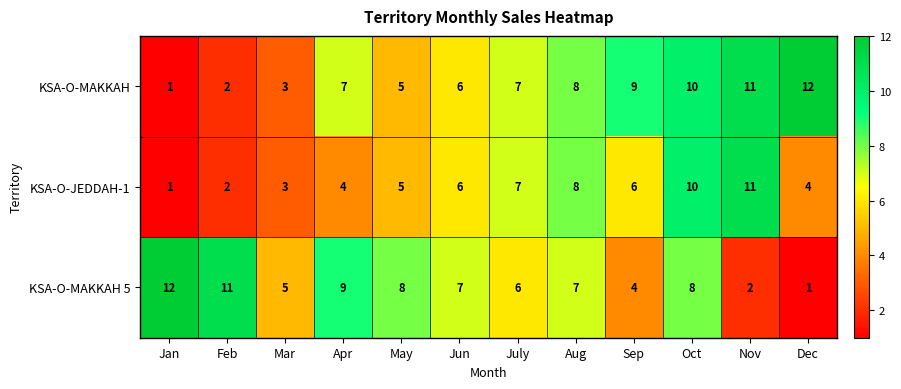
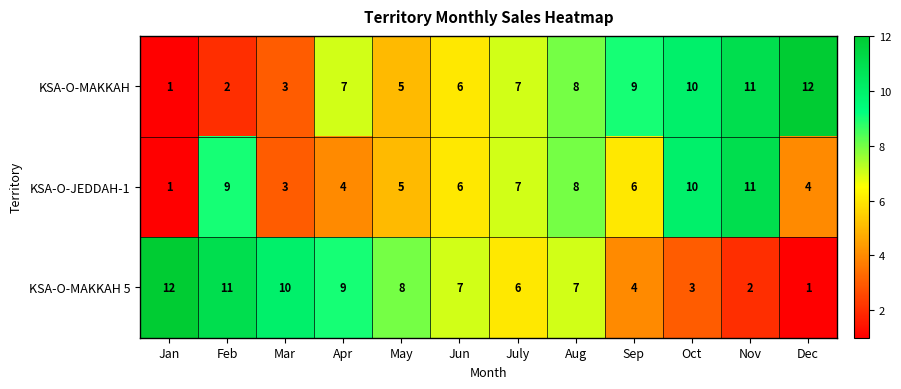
  {
    "KSA-O-MAKKAH": {
      "Jan": 1,
      "Feb": 2,
      "Mar": 3,
      "Apr": 7,
      "May": 5,
      "Jun": 6,
      "July": 7,
      "Aug": 8,
      "Sep": 9,
      "Oct": 10,
      "Nov": 11,
      "Dec": 12
    },
    "KSA-O-JEDDAH-1": {
      "Jan": 1,
-     "Feb": 2,
+     "Feb": 9,
      "Mar": 3,
      "Apr": 4,
      "May": 5,
      "Jun": 6,
      "July": 7,
      "Aug": 8,
      "Sep": 6,
      "Oct": 10,
      "Nov": 11,
      "Dec": 4
    },
    "KSA-O-MAKKAH 5": {
      "Jan": 12,
      "Feb": 11,
-     "Mar": 5,
+     "Mar": 10,
      "Apr": 9,
      "May": 8,
      "Jun": 7,
      "July": 6,
      "Aug": 7,
      "Sep": 4,
-     "Oct": 8,
+     "Oct": 3,
      "Nov": 2,
      "Dec": 1
    }
  }
